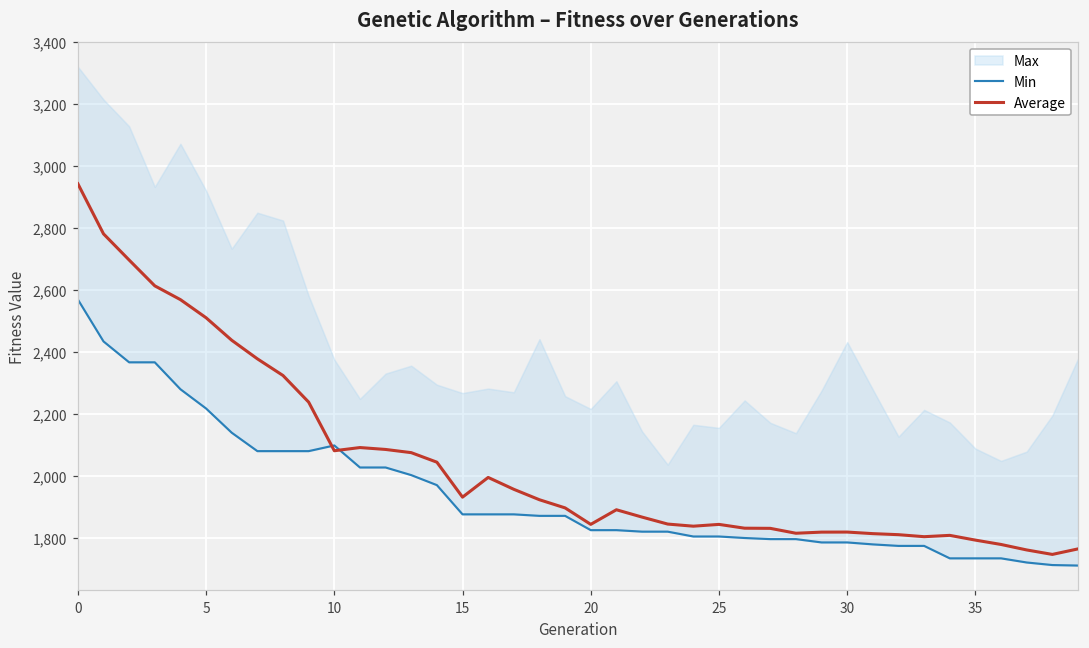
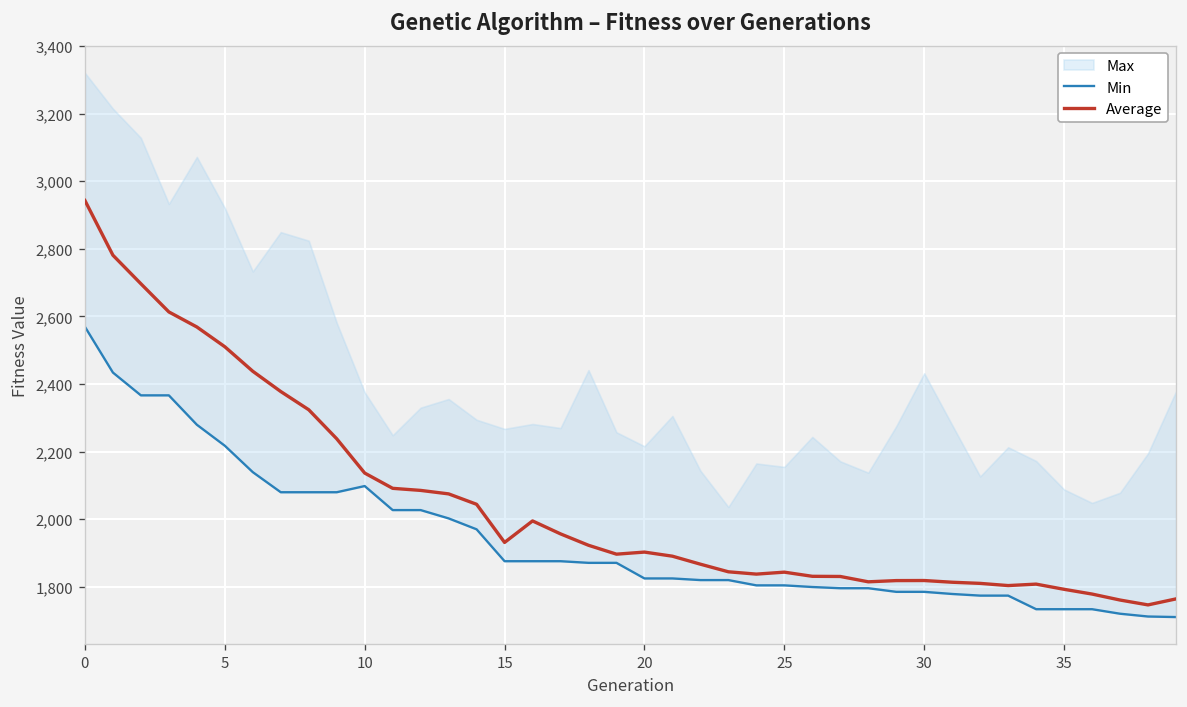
  {
    "Min": {
      "0": "2,570",
      "5": "2,220",
      "10": "2,100",
      "15": "1,880",
      "20": "1,830",
      "25": "1,800",
      "30": "1,790",
      "35": "1,730"
    },
    "Average": {
      "0": "2,940",
      "5": "2,510",
-     "10": "2,080",
+     "10": "2,140",
      "15": "1,930",
-     "20": "1,840",
+     "20": "1,900",
      "25": "1,840",
      "30": "1,820",
      "35": "1,790"
    }
  }
